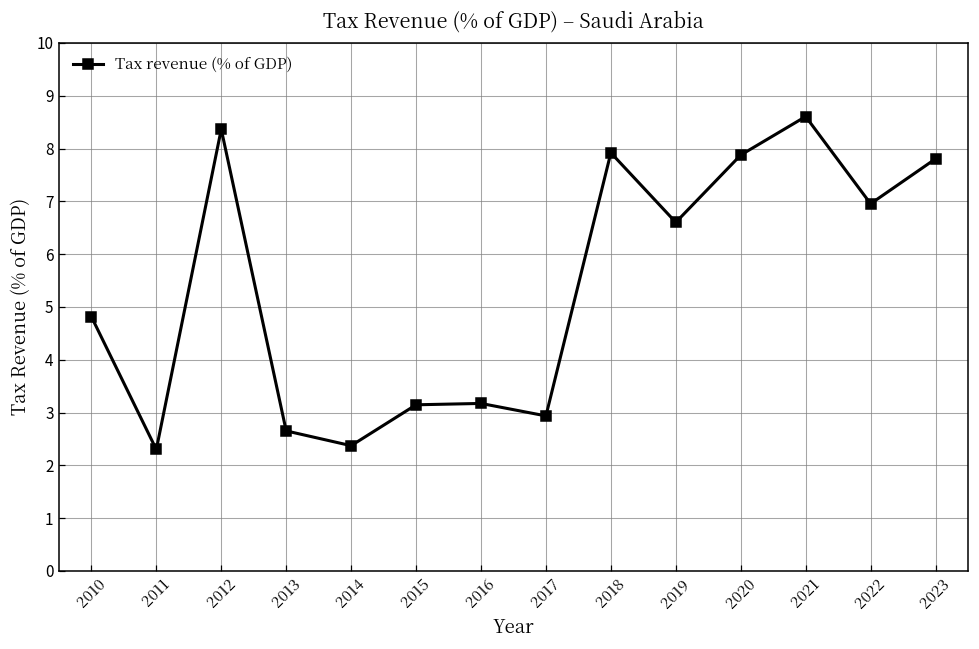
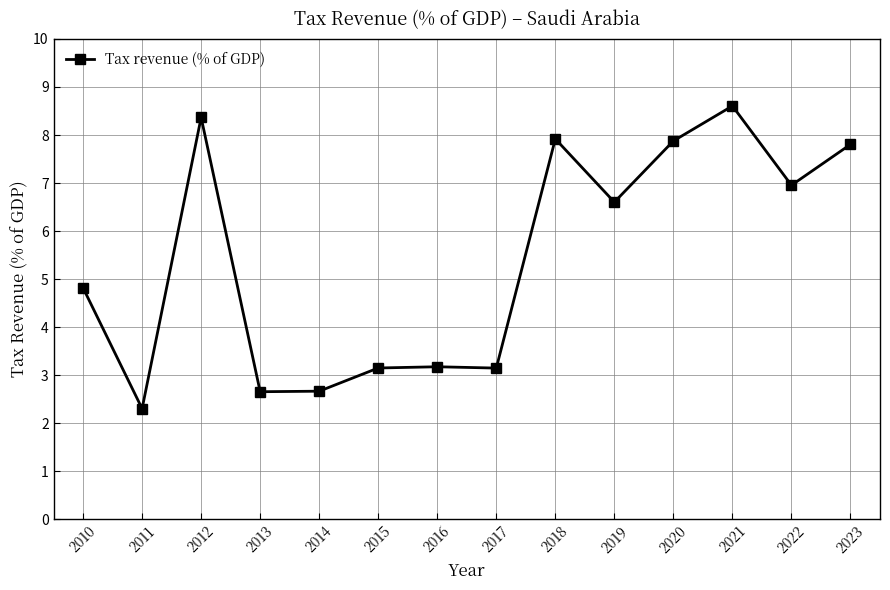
  {
    "2010": 4.8,
    "2011": 2.3,
    "2012": 8.4,
    "2013": 2.7,
-   "2014": 2.4,
+   "2014": 2.7,
    "2015": 3.1,
    "2016": 3.2,
-   "2017": 2.9,
+   "2017": 3.1,
    "2018": 7.9,
    "2019": 6.6,
    "2020": 7.9,
    "2021": 8.6,
    "2022": 7.0,
    "2023": 7.8
  }
